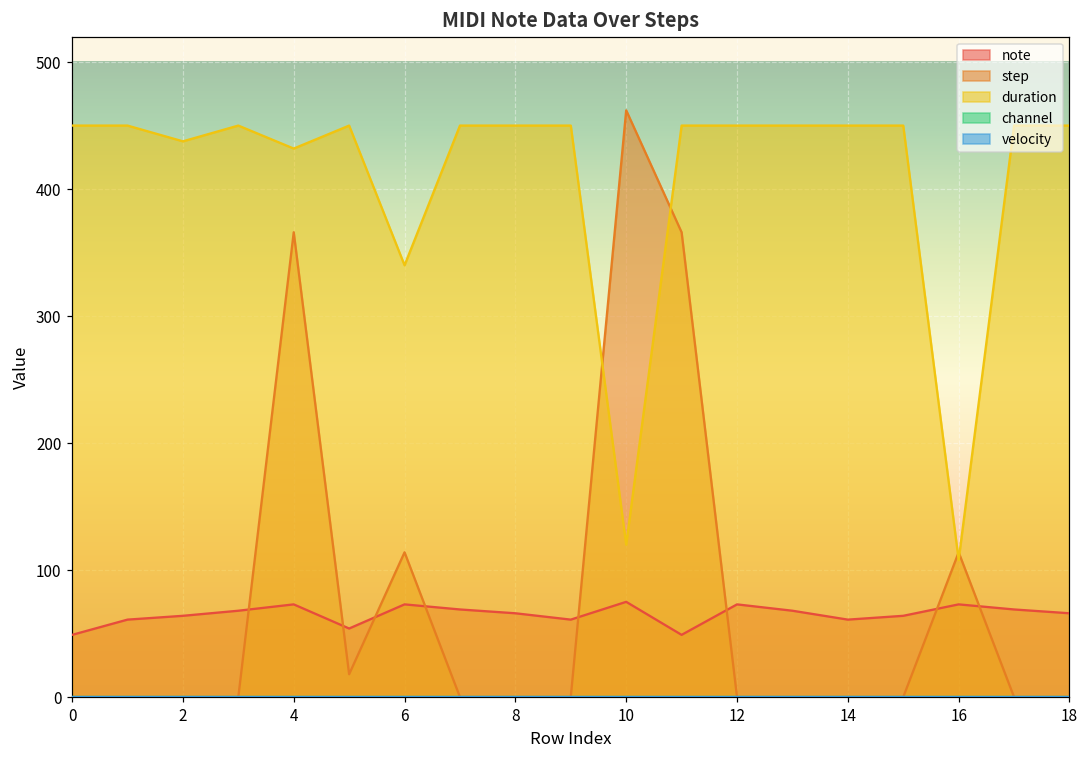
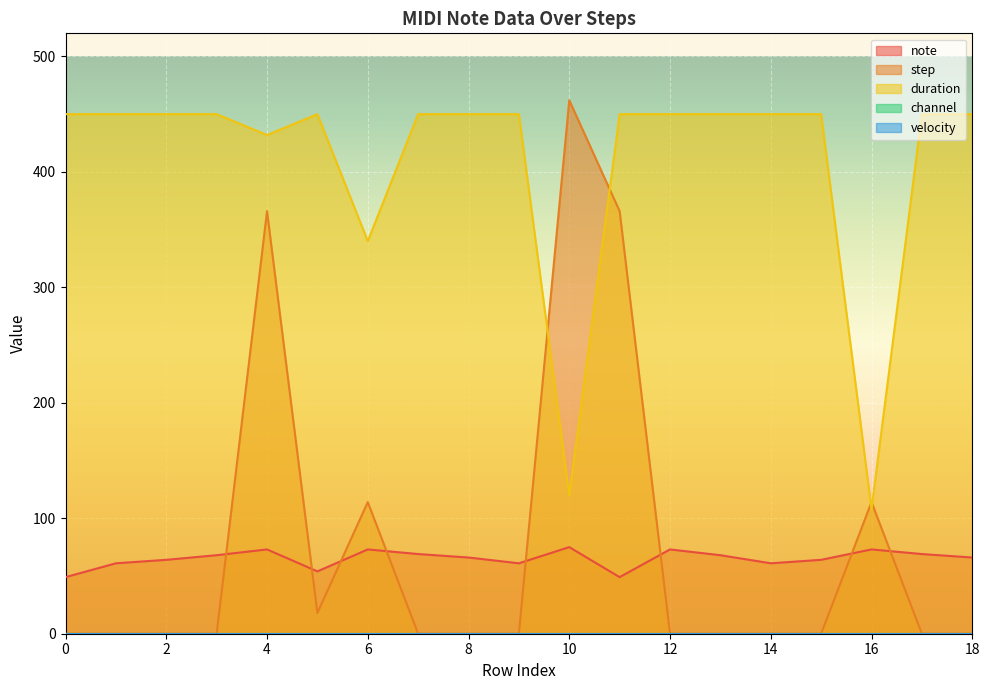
  {
    "duration": {
      "0": 450,
-     "2": 438,
+     "2": 450,
      "4": 432,
      "6": 340,
      "8": 450,
      "10": 120,
      "12": 450,
      "14": 450,
      "16": 108,
      "18": 450
    },
    "velocity": {
      "4": 0,
      "6": 0,
      "10": 0,
      "16": 0
    }
  }
